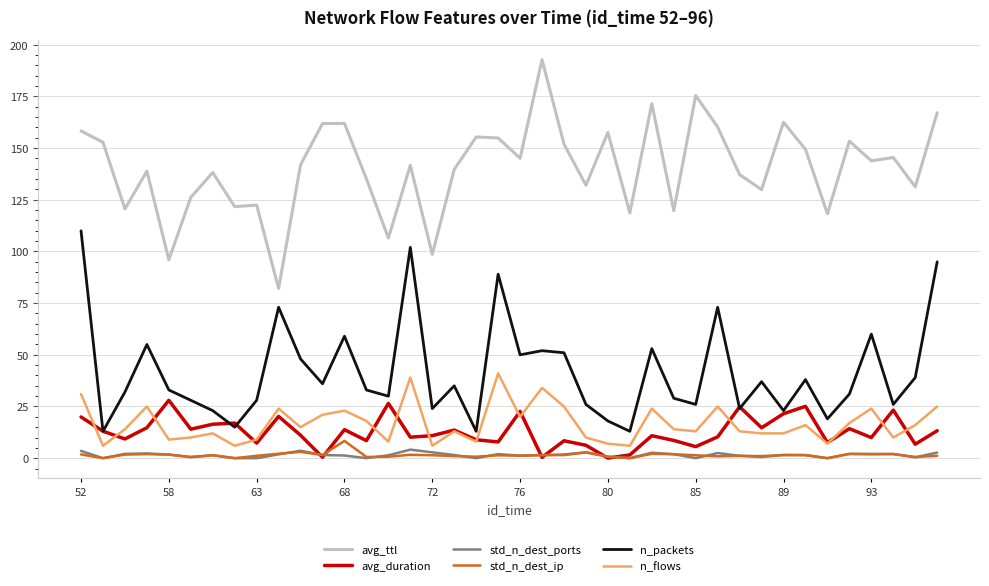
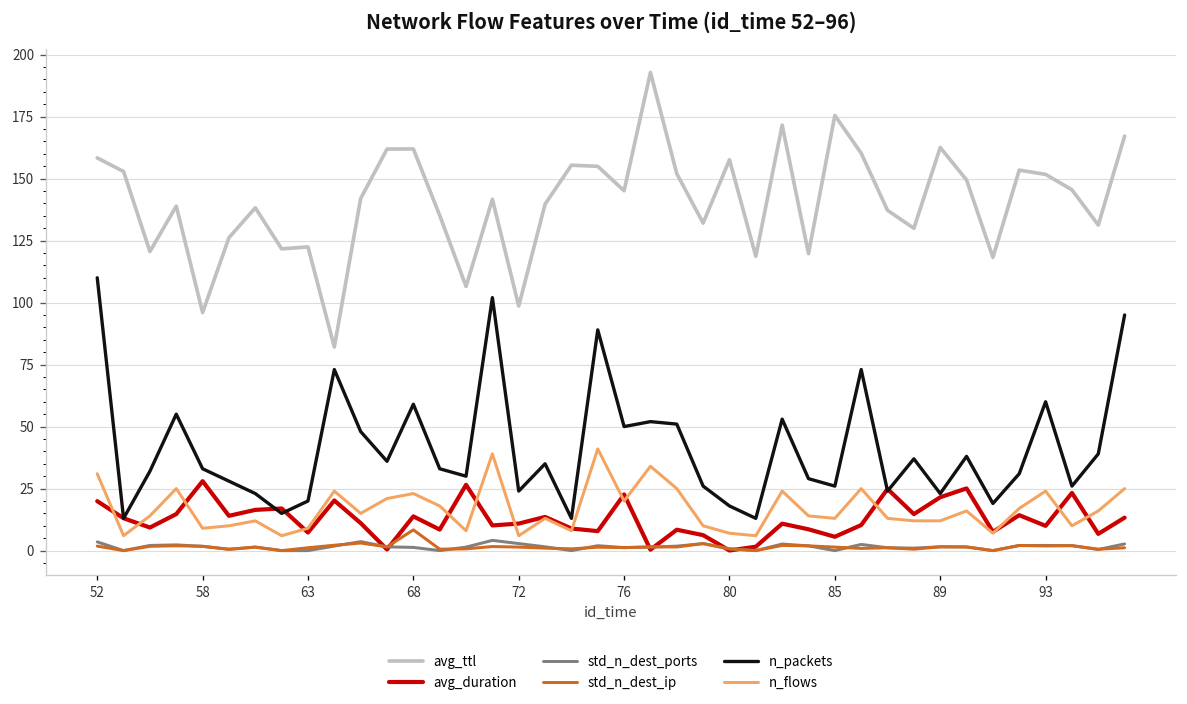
  {
    "avg_ttl": {
      "52": 158,
      "58": 96,
      "63": 122,
      "68": 162,
      "72": 99,
      "76": 145,
      "80": 158,
      "85": 175,
      "89": 163,
-     "93": 144
+     "93": 152
    },
    "avg_duration": {
      "52": 20,
      "58": 28,
      "63": 7,
      "68": 14,
      "72": 11,
      "76": 23,
      "85": 6,
      "89": 22,
      "93": 10
    },
    "std_n_dest_ports": {
      "52": 4,
      "68": 1,
      "72": 3,
      "85": 0
    },
    "std_n_dest_ip": {
      "52": 2,
      "68": 8,
      "72": 1,
      "85": 1
    },
    "n_packets": {
      "52": 110,
      "58": 33,
-     "63": 28,
+     "63": 20,
      "68": 59,
      "72": 24,
      "76": 50,
      "80": 18,
      "85": 26,
      "89": 23,
      "93": 60
    },
    "n_flows": {
      "52": 31,
      "58": 9,
      "63": 9,
      "68": 23,
      "72": 6,
      "76": 20,
      "80": 7,
      "85": 13,
      "89": 12,
      "93": 24
    }
  }
